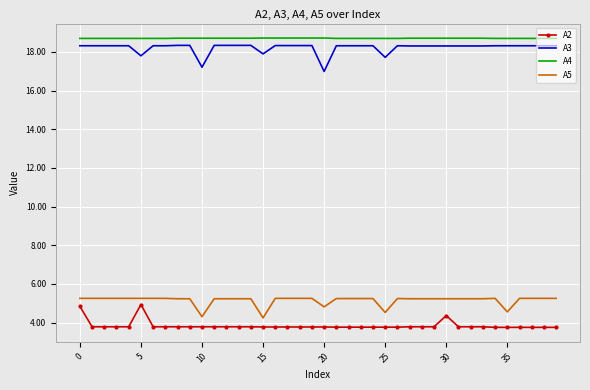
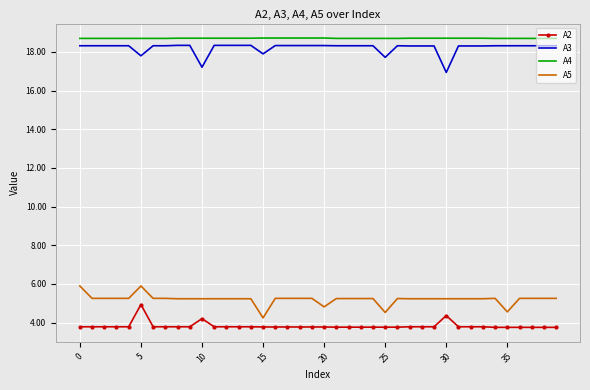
  {
    "A2": {
-     "0": 4.8,
+     "0": 3.8,
      "5": 4.9,
-     "10": 3.8,
+     "10": 4.2,
      "15": 3.8,
      "20": 3.8,
      "25": 3.8,
      "30": 4.4,
      "35": 3.8
    },
    "A3": {
      "0": 18.3,
      "5": 17.8,
      "10": 17.2,
      "15": 17.9,
-     "20": 17.0,
+     "20": 18.3,
      "25": 17.7,
-     "30": 18.3,
+     "30": 16.9,
      "35": 18.3
    },
    "A4": {
      "0": 18.7,
      "5": 18.7,
      "10": 18.7,
      "15": 18.7,
      "20": 18.7,
      "25": 18.7,
      "30": 18.7,
      "35": 18.7
    },
    "A5": {
-     "0": 5.3,
-     "5": 5.3,
-     "10": 4.3,
+     "0": 5.9,
+     "5": 5.9,
+     "10": 5.2,
      "15": 4.2,
      "20": 4.8,
      "25": 4.5,
      "30": 5.2,
      "35": 4.6
    }
  }
